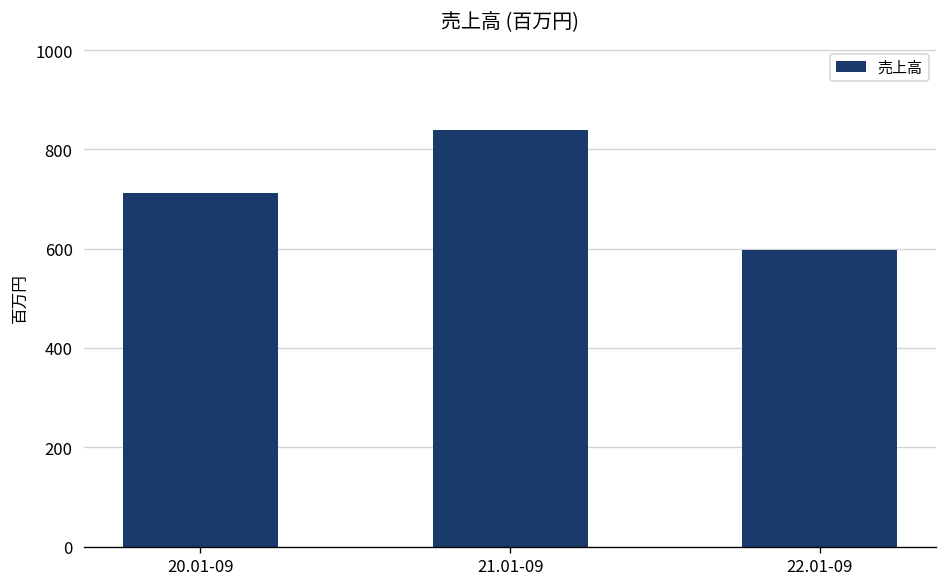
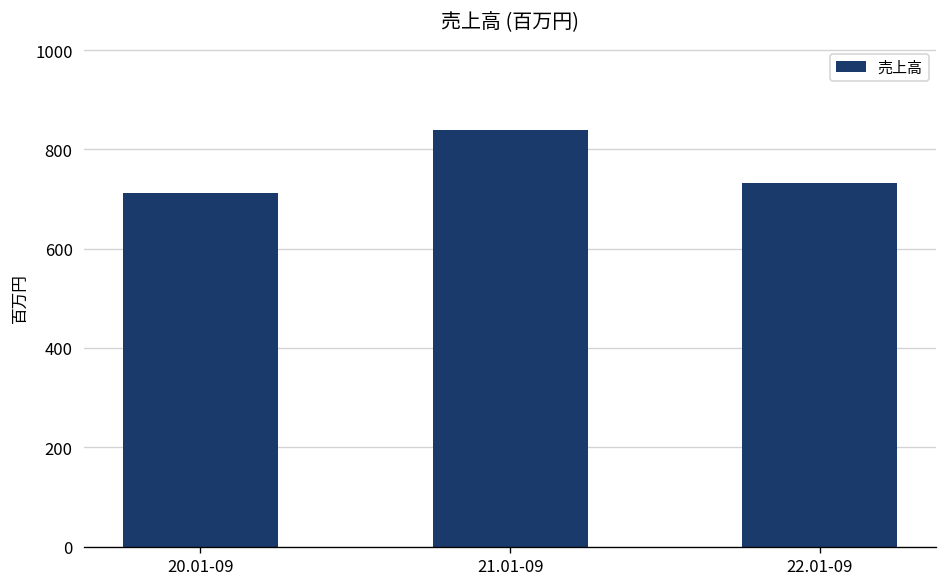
  {
    "20.01-09": 710,
    "21.01-09": 840,
-   "22.01-09": 600
+   "22.01-09": 730
  }
